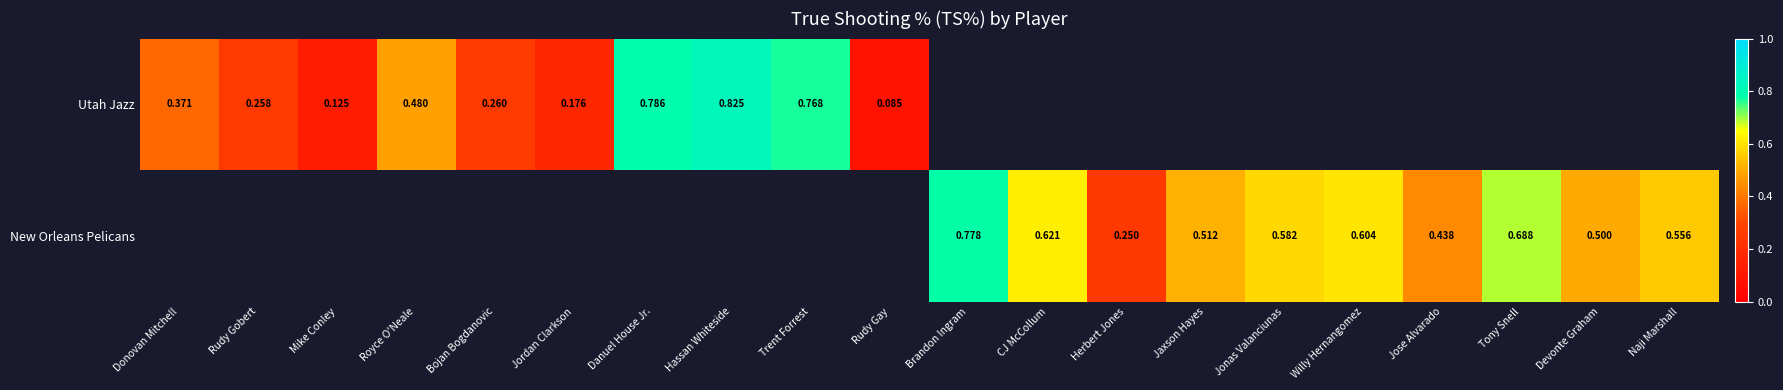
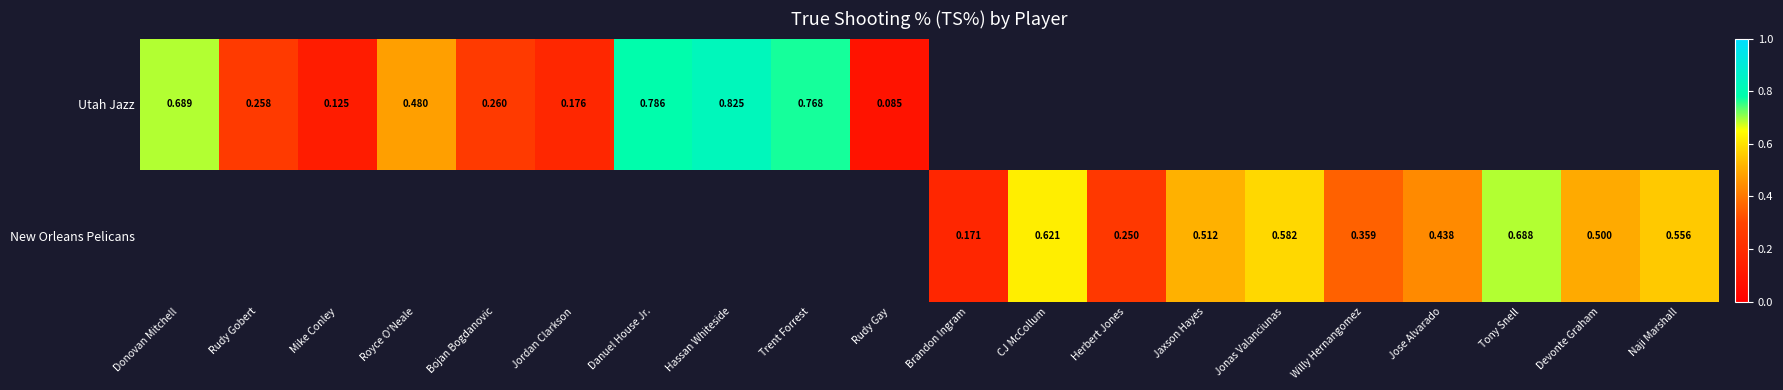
  {
    "Utah Jazz": {
-     "Donovan Mitchell": 0.371,
+     "Donovan Mitchell": 0.689,
      "Rudy Gobert": 0.258,
      "Mike Conley": 0.125,
      "Royce O'Neale": 0.480,
      "Bojan Bogdanovic": 0.260,
      "Jordan Clarkson": 0.176,
      "Danuel House Jr.": 0.786,
      "Hassan Whiteside": 0.825,
      "Trent Forrest": 0.768,
      "Rudy Gay": 0.085
    },
    "New Orleans Pelicans": {
-     "Brandon Ingram": 0.778,
+     "Brandon Ingram": 0.171,
      "CJ McCollum": 0.621,
      "Herbert Jones": 0.250,
      "Jaxson Hayes": 0.512,
      "Jonas Valanciunas": 0.582,
-     "Willy Hernangomez": 0.604,
+     "Willy Hernangomez": 0.359,
      "Jose Alvarado": 0.438,
      "Tony Snell": 0.688,
      "Devonte Graham": 0.500,
      "Naji Marshall": 0.556
    }
  }
